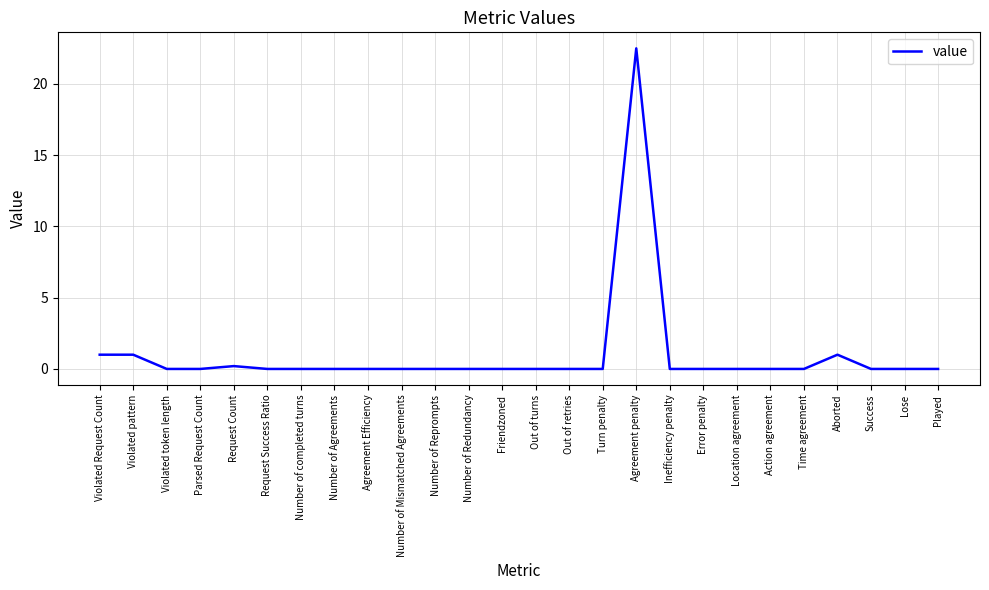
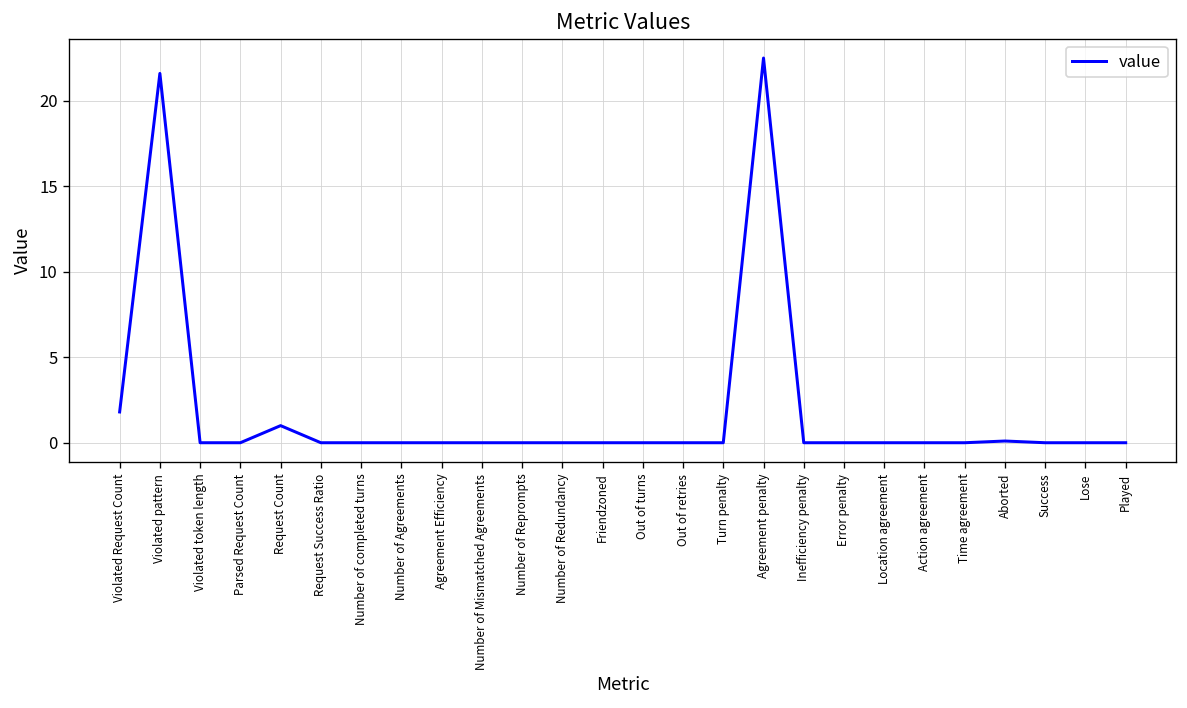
  {
-   "Violated Request Count": 1.0,
-   "Violated pattern": 1.0,
+   "Violated Request Count": 1.8,
+   "Violated pattern": 21.6,
    "Violated token length": 0.0,
    "Parsed Request Count": 0.0,
-   "Request Count": 0.2,
+   "Request Count": 1.0,
    "Request Success Ratio": 0.0,
    "Number of completed turns": 0.0,
    "Number of Agreements": 0.0,
    "Agreement Efficiency": 0.0,
    "Number of Mismatched Agreements": 0.0,
    "Number of Reprompts": 0.0,
    "Number of Redundancy": 0.0,
    "Friendzoned": 0.0,
    "Out of turns": 0.0,
    "Out of retries": 0.0,
    "Turn penalty": 0.0,
    "Agreement penalty": 22.5,
    "Inefficiency penalty": 0.0,
    "Error penalty": 0.0,
    "Location agreement": 0.0,
    "Action agreement": 0.0,
    "Time agreement": 0.0,
-   "Aborted": 1.0,
+   "Aborted": 0.1,
    "Success": 0.0,
    "Lose": 0.0,
    "Played": 0.0
  }
